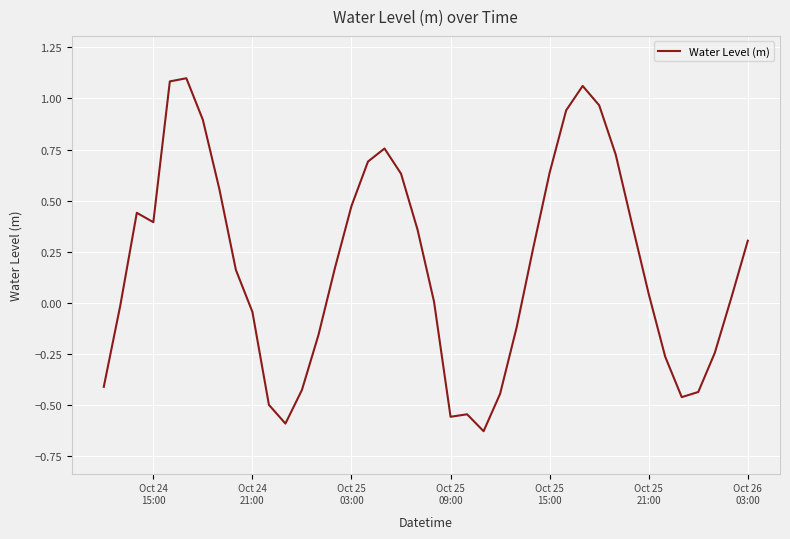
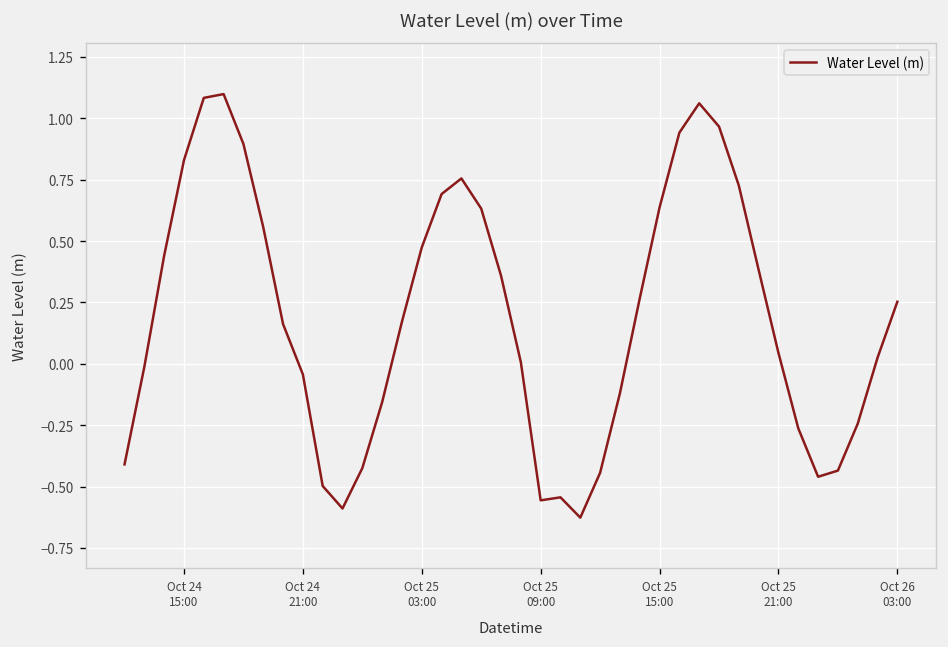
  {
-   "Oct 24 15:00": 0.39,
+   "Oct 24 15:00": 0.83,
    "Oct 24 21:00": -0.04,
    "Oct 25 03:00": 0.47,
    "Oct 25 09:00": -0.56,
    "Oct 25 15:00": 0.64,
    "Oct 25 21:00": 0.04,
-   "Oct 26 03:00": 0.30
+   "Oct 26 03:00": 0.25
  }
